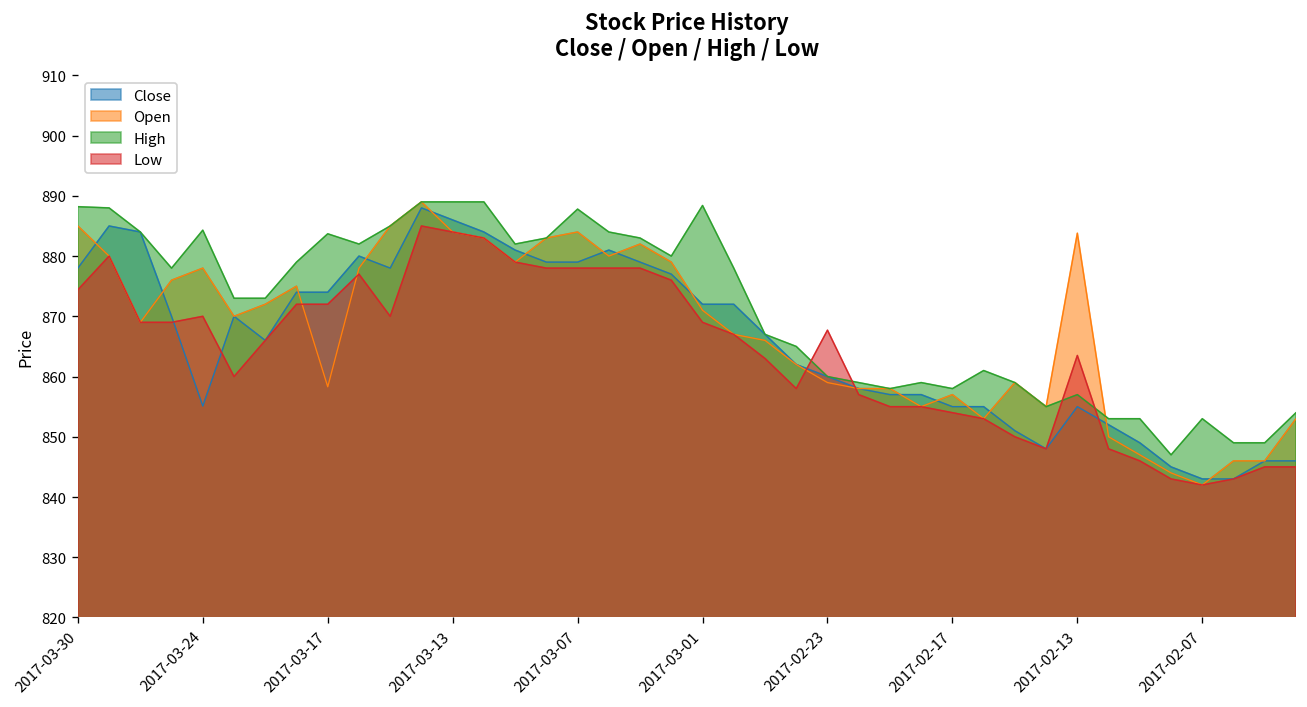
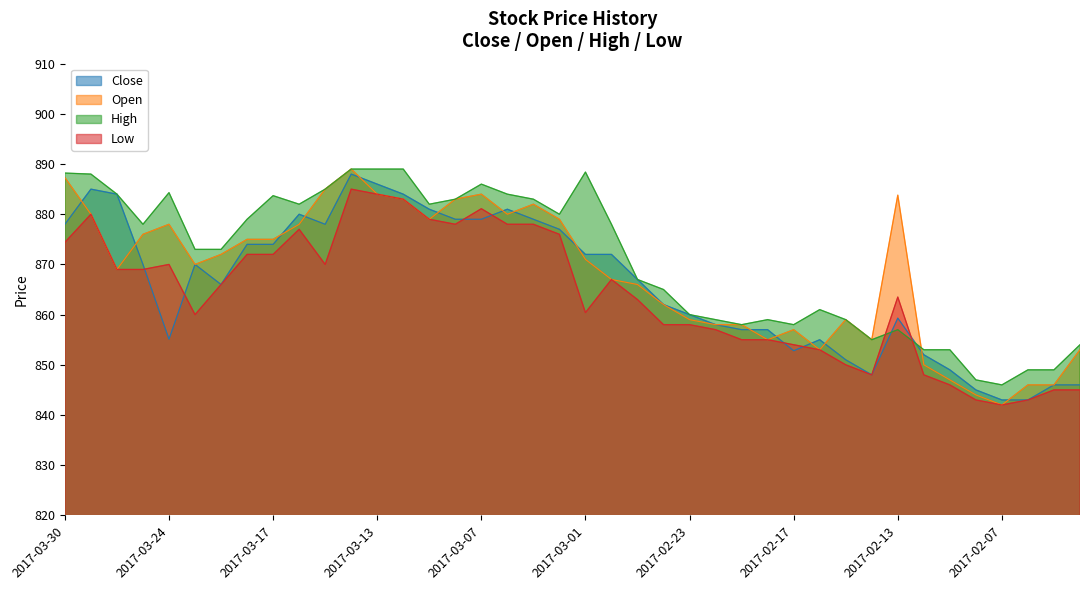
  {
    "Close": {
      "2017-03-30": 878,
      "2017-03-24": 855,
      "2017-03-17": 874,
      "2017-03-13": 886,
      "2017-03-07": 879,
      "2017-03-01": 872,
-     "2017-02-17": 855,
-     "2017-02-13": 855,
+     "2017-02-17": 853,
+     "2017-02-13": 859,
      "2017-02-07": 843
    },
    "Open": {
-     "2017-03-30": 885,
+     "2017-03-30": 887,
      "2017-03-24": 878,
-     "2017-03-17": 858,
+     "2017-03-17": 875,
      "2017-03-07": 884,
      "2017-03-01": 871,
      "2017-02-23": 859,
      "2017-02-17": 857,
      "2017-02-13": 884
    },
    "High": {
      "2017-03-30": 888,
      "2017-03-24": 884,
      "2017-03-17": 884,
      "2017-03-13": 889,
-     "2017-03-07": 888,
+     "2017-03-07": 886,
      "2017-03-01": 888,
      "2017-02-17": 858,
      "2017-02-13": 857,
-     "2017-02-07": 853
+     "2017-02-07": 846
    },
    "Low": {
      "2017-03-30": 874,
      "2017-03-24": 870,
      "2017-03-17": 872,
-     "2017-03-07": 878,
-     "2017-03-01": 869,
-     "2017-02-23": 868,
+     "2017-03-07": 881,
+     "2017-03-01": 860,
+     "2017-02-23": 858,
      "2017-02-17": 854,
      "2017-02-13": 864
    }
  }
